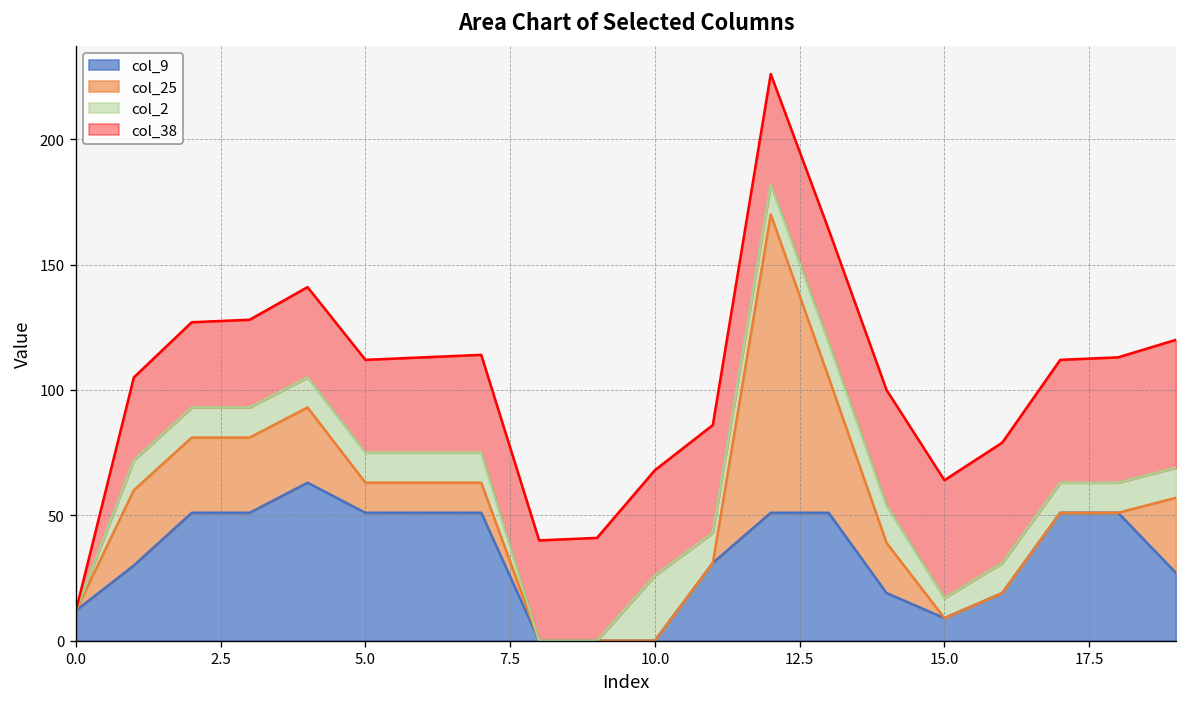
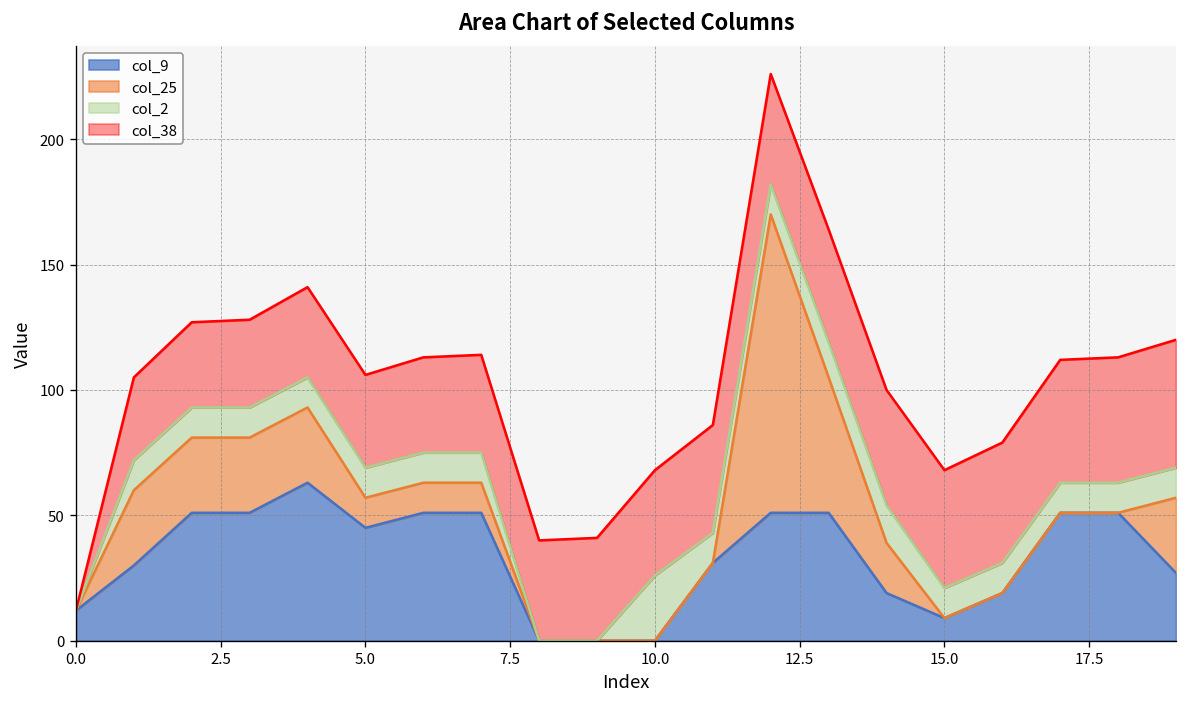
  {
    "col_9": {
-     "5.0": 51
+     "5.0": 45
    },
    "col_2": {
      "5.0": 12,
      "10.0": 26,
-     "15.0": 8
+     "15.0": 12
    }
  }
